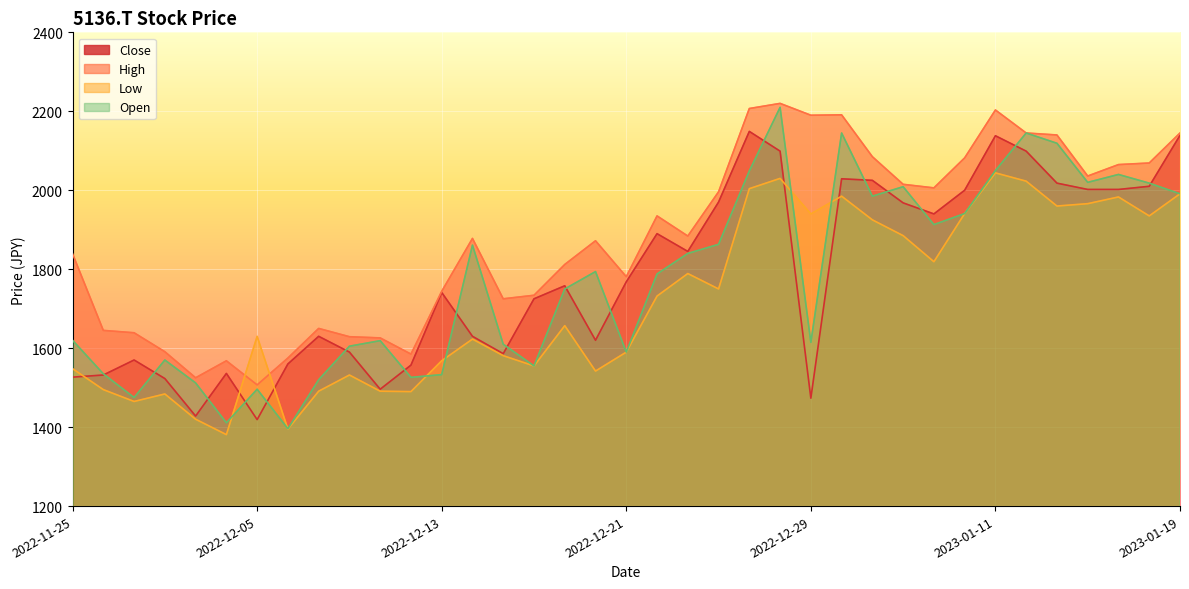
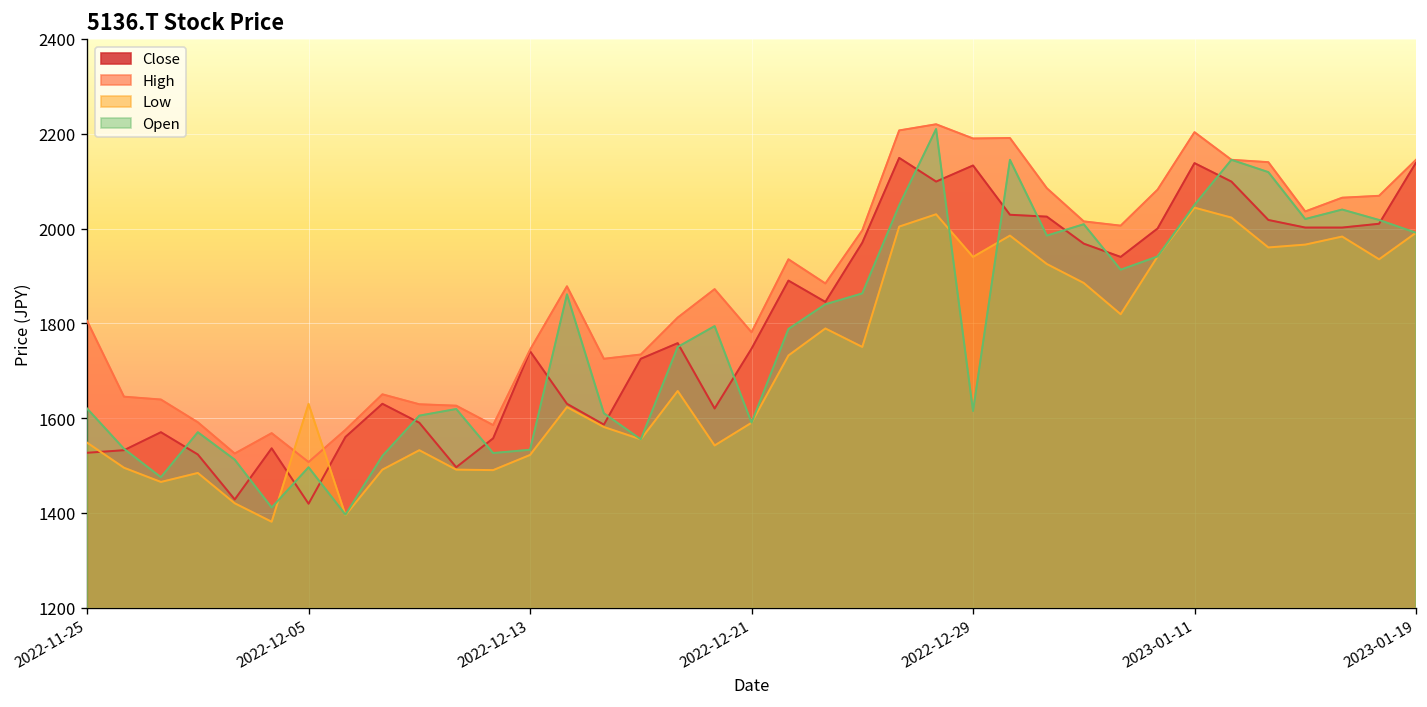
  {
    "Close": {
      "2022-11-25": 1530,
      "2022-12-05": 1420,
-     "2022-12-21": 1770,
-     "2022-12-29": 1470,
+     "2022-12-21": 1750,
+     "2022-12-29": 2130,
      "2023-01-11": 2140
    },
    "High": {
-     "2022-11-25": 1840,
+     "2022-11-25": 1810,
      "2022-12-05": 1510,
      "2022-12-21": 1780,
      "2022-12-29": 2190,
      "2023-01-11": 2200
    },
    "Low": {
      "2022-11-25": 1550,
      "2022-12-05": 1630,
-     "2022-12-13": 1570,
+     "2022-12-13": 1520,
      "2022-12-29": 1940
    },
    "Open": {
      "2022-11-25": 1620,
      "2022-12-05": 1500,
      "2022-12-13": 1530,
      "2022-12-29": 1610
    }
  }
